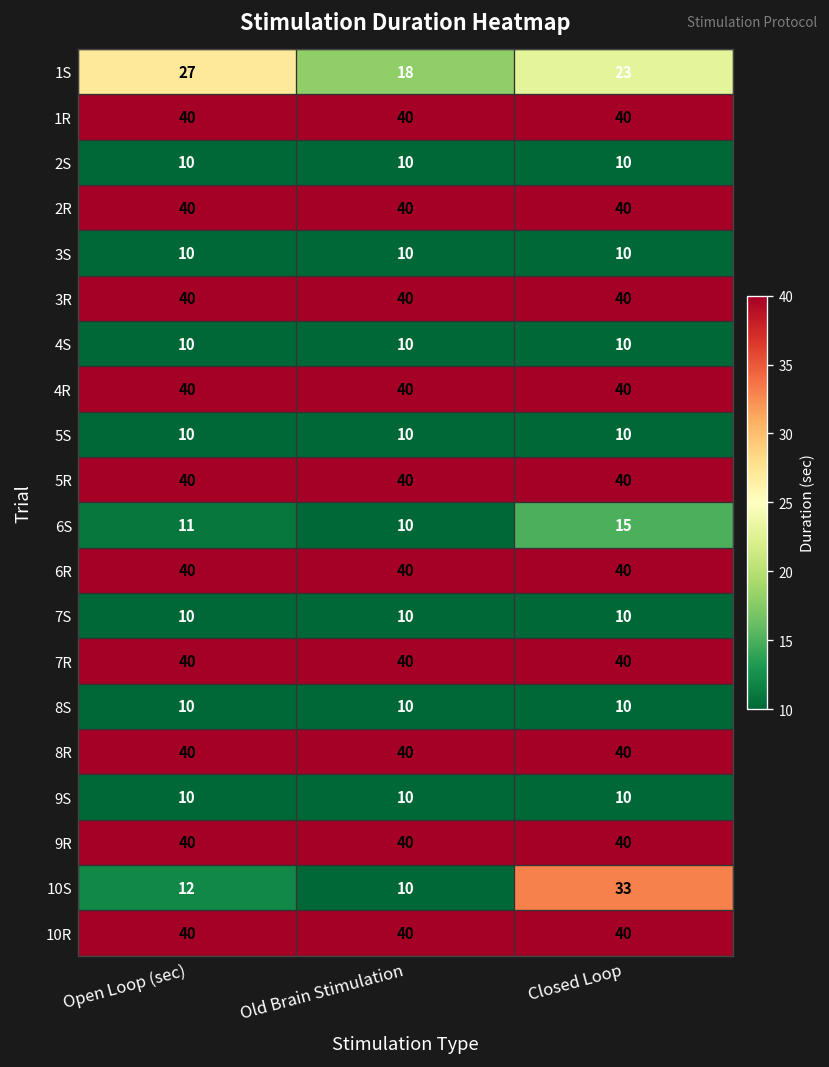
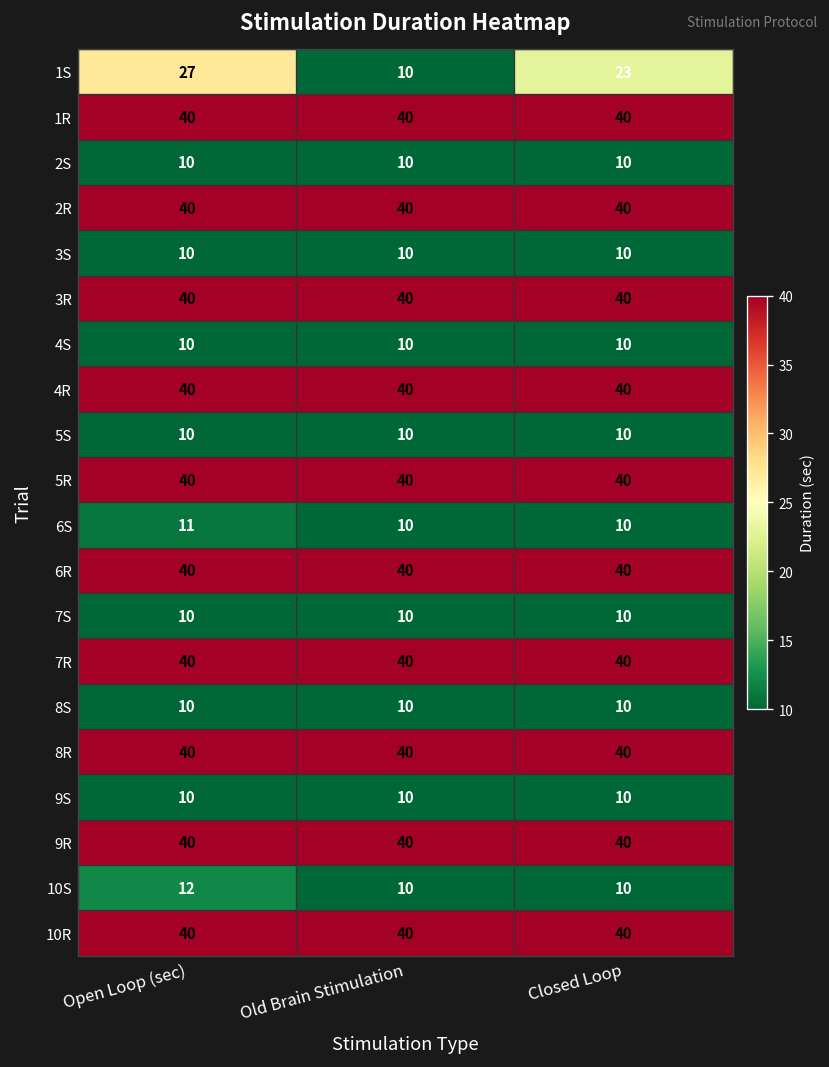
  {
    "1S": {
      "Open Loop (sec)": 27,
-     "Old Brain Stimulation": 18,
+     "Old Brain Stimulation": 10,
      "Closed Loop": 23
    },
    "1R": {
      "Open Loop (sec)": 40,
      "Old Brain Stimulation": 40,
      "Closed Loop": 40
    },
    "2S": {
      "Open Loop (sec)": 10,
      "Old Brain Stimulation": 10,
      "Closed Loop": 10
    },
    "2R": {
      "Open Loop (sec)": 40,
      "Old Brain Stimulation": 40,
      "Closed Loop": 40
    },
    "3S": {
      "Open Loop (sec)": 10,
      "Old Brain Stimulation": 10,
      "Closed Loop": 10
    },
    "3R": {
      "Open Loop (sec)": 40,
      "Old Brain Stimulation": 40,
      "Closed Loop": 40
    },
    "4S": {
      "Open Loop (sec)": 10,
      "Old Brain Stimulation": 10,
      "Closed Loop": 10
    },
    "4R": {
      "Open Loop (sec)": 40,
      "Old Brain Stimulation": 40,
      "Closed Loop": 40
    },
    "5S": {
      "Open Loop (sec)": 10,
      "Old Brain Stimulation": 10,
      "Closed Loop": 10
    },
    "5R": {
      "Open Loop (sec)": 40,
      "Old Brain Stimulation": 40,
      "Closed Loop": 40
    },
    "6S": {
      "Open Loop (sec)": 11,
      "Old Brain Stimulation": 10,
-     "Closed Loop": 15
+     "Closed Loop": 10
    },
    "6R": {
      "Open Loop (sec)": 40,
      "Old Brain Stimulation": 40,
      "Closed Loop": 40
    },
    "7S": {
      "Open Loop (sec)": 10,
      "Old Brain Stimulation": 10,
      "Closed Loop": 10
    },
    "7R": {
      "Open Loop (sec)": 40,
      "Old Brain Stimulation": 40,
      "Closed Loop": 40
    },
    "8S": {
      "Open Loop (sec)": 10,
      "Old Brain Stimulation": 10,
      "Closed Loop": 10
    },
    "8R": {
      "Open Loop (sec)": 40,
      "Old Brain Stimulation": 40,
      "Closed Loop": 40
    },
    "9S": {
      "Open Loop (sec)": 10,
      "Old Brain Stimulation": 10,
      "Closed Loop": 10
    },
    "9R": {
      "Open Loop (sec)": 40,
      "Old Brain Stimulation": 40,
      "Closed Loop": 40
    },
    "10S": {
      "Open Loop (sec)": 12,
      "Old Brain Stimulation": 10,
-     "Closed Loop": 33
+     "Closed Loop": 10
    },
    "10R": {
      "Open Loop (sec)": 40,
      "Old Brain Stimulation": 40,
      "Closed Loop": 40
    }
  }
